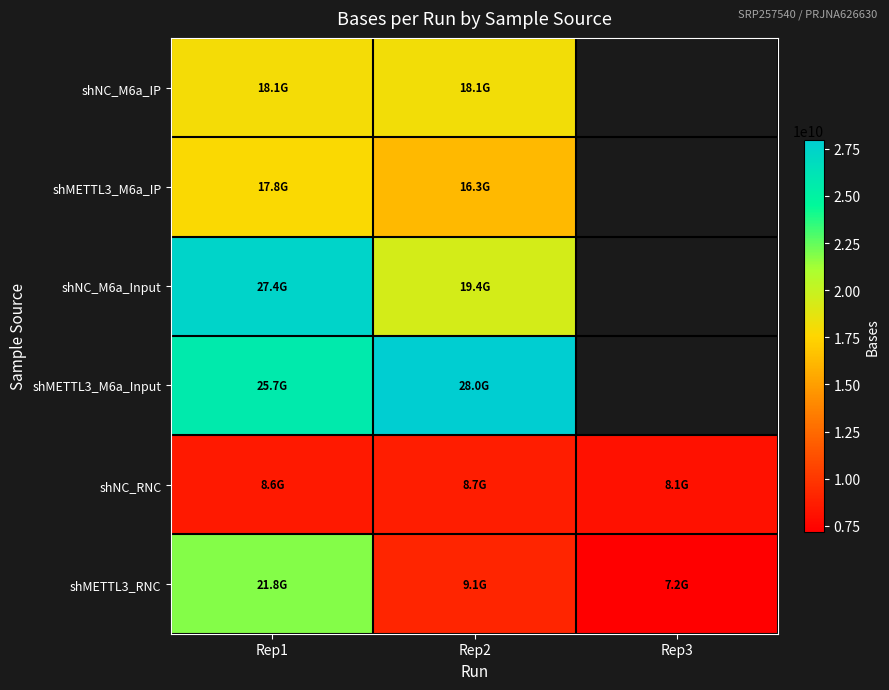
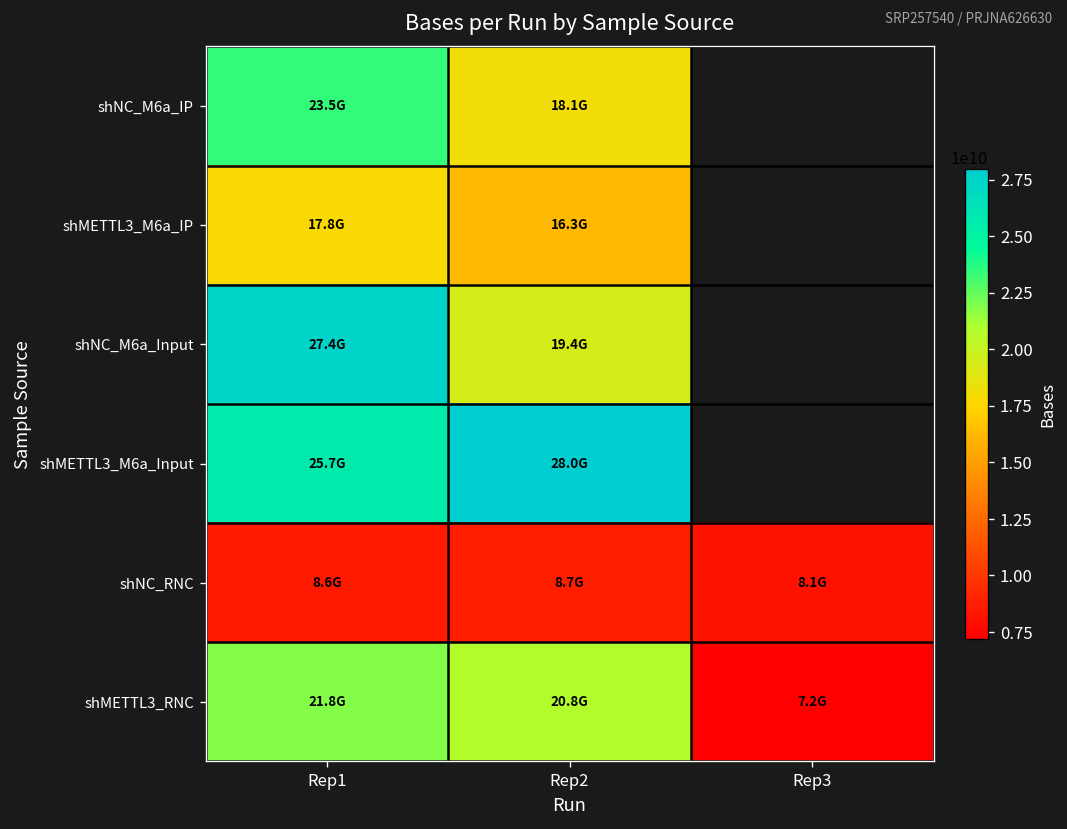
  {
    "shNC_M6a_IP": {
-     "Rep1": "18.1G",
+     "Rep1": "23.5G",
      "Rep2": "18.1G"
    },
    "shMETTL3_M6a_IP": {
      "Rep1": "17.8G",
      "Rep2": "16.3G"
    },
    "shNC_M6a_Input": {
      "Rep1": "27.4G",
      "Rep2": "19.4G"
    },
    "shMETTL3_M6a_Input": {
      "Rep1": "25.7G",
      "Rep2": "28.0G"
    },
    "shNC_RNC": {
      "Rep1": "8.6G",
      "Rep2": "8.7G",
      "Rep3": "8.1G"
    },
    "shMETTL3_RNC": {
      "Rep1": "21.8G",
-     "Rep2": "9.1G",
+     "Rep2": "20.8G",
      "Rep3": "7.2G"
    }
  }
